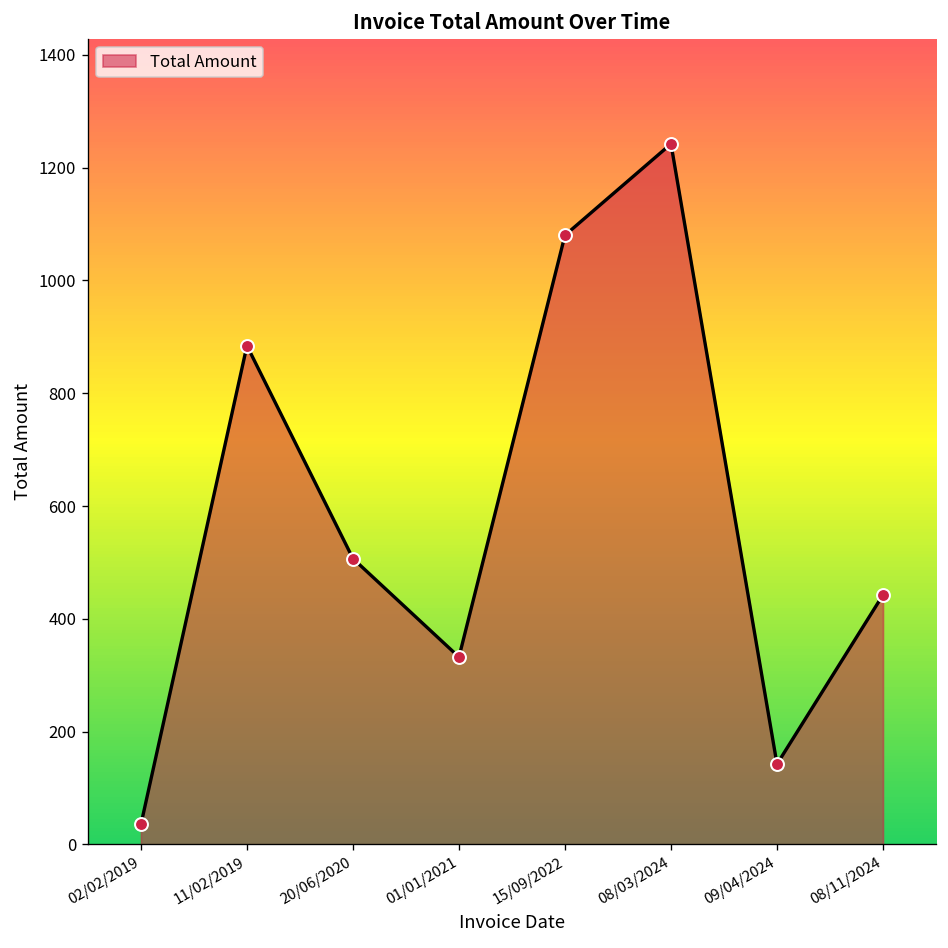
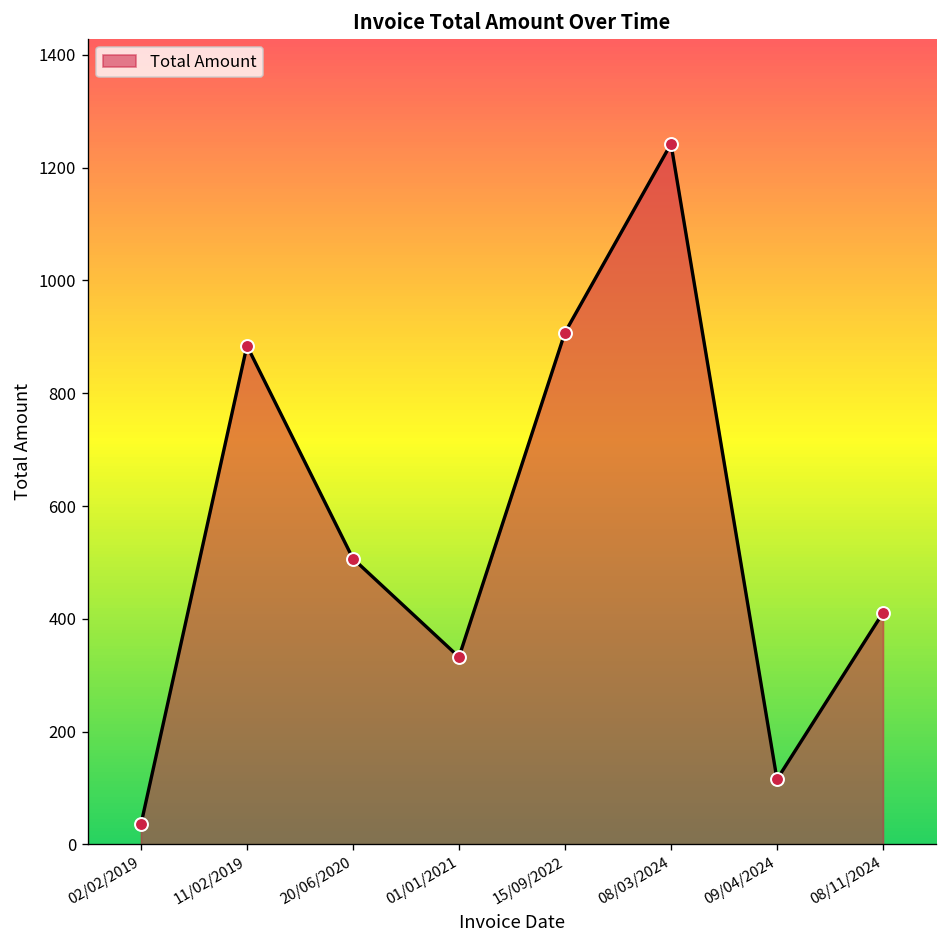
  {
    "02/02/2019": 40,
    "11/02/2019": 880,
    "20/06/2020": 510,
    "01/01/2021": 330,
-   "15/09/2022": 1080,
+   "15/09/2022": 910,
    "08/03/2024": 1240,
-   "09/04/2024": 140,
-   "08/11/2024": 440
+   "09/04/2024": 120,
+   "08/11/2024": 410
  }
